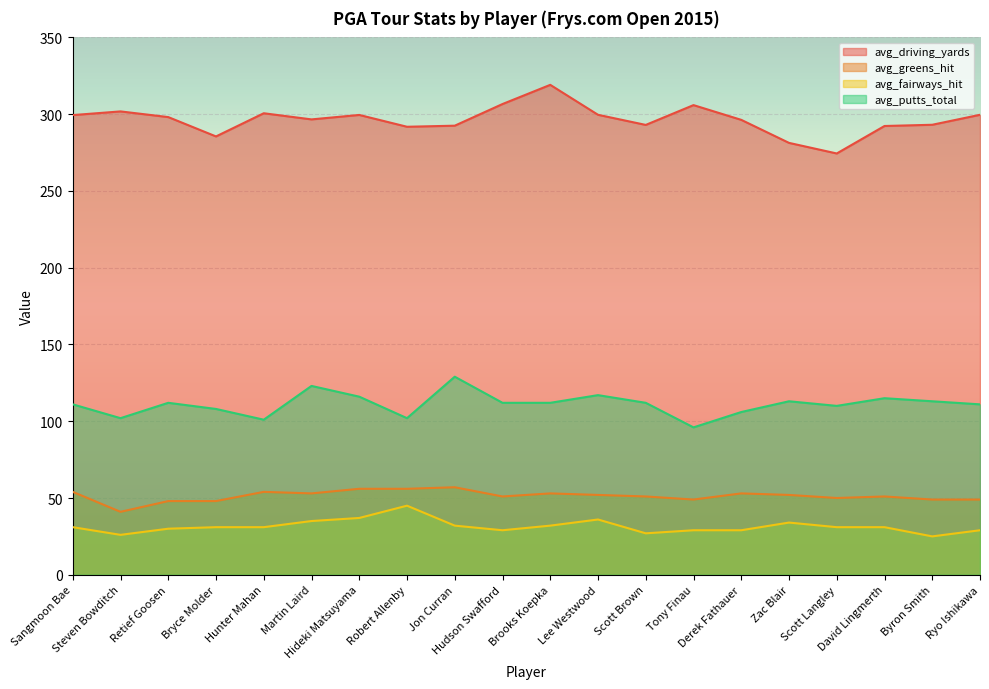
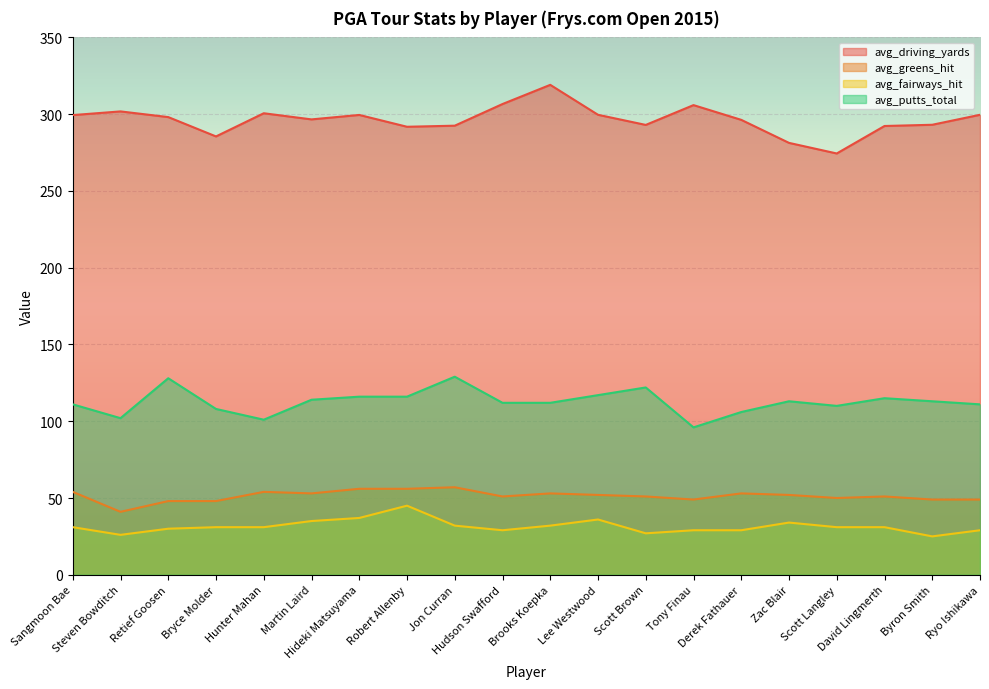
  {
    "avg_putts_total": {
      "Sangmoon Bae": 111,
      "Steven Bowditch": 102,
-     "Retief Goosen": 112,
+     "Retief Goosen": 128,
      "Bryce Molder": 108,
      "Hunter Mahan": 101,
-     "Martin Laird": 123,
+     "Martin Laird": 114,
      "Hideki Matsuyama": 116,
-     "Robert Allenby": 102,
+     "Robert Allenby": 116,
      "Jon Curran": 129,
      "Hudson Swafford": 112,
      "Brooks Koepka": 112,
      "Lee Westwood": 117,
-     "Scott Brown": 112,
+     "Scott Brown": 122,
      "Tony Finau": 96,
      "Derek Fathauer": 106,
      "Zac Blair": 113,
      "Scott Langley": 110,
      "David Lingmerth": 115,
      "Byron Smith": 113,
      "Ryo Ishikawa": 111
    }
  }
